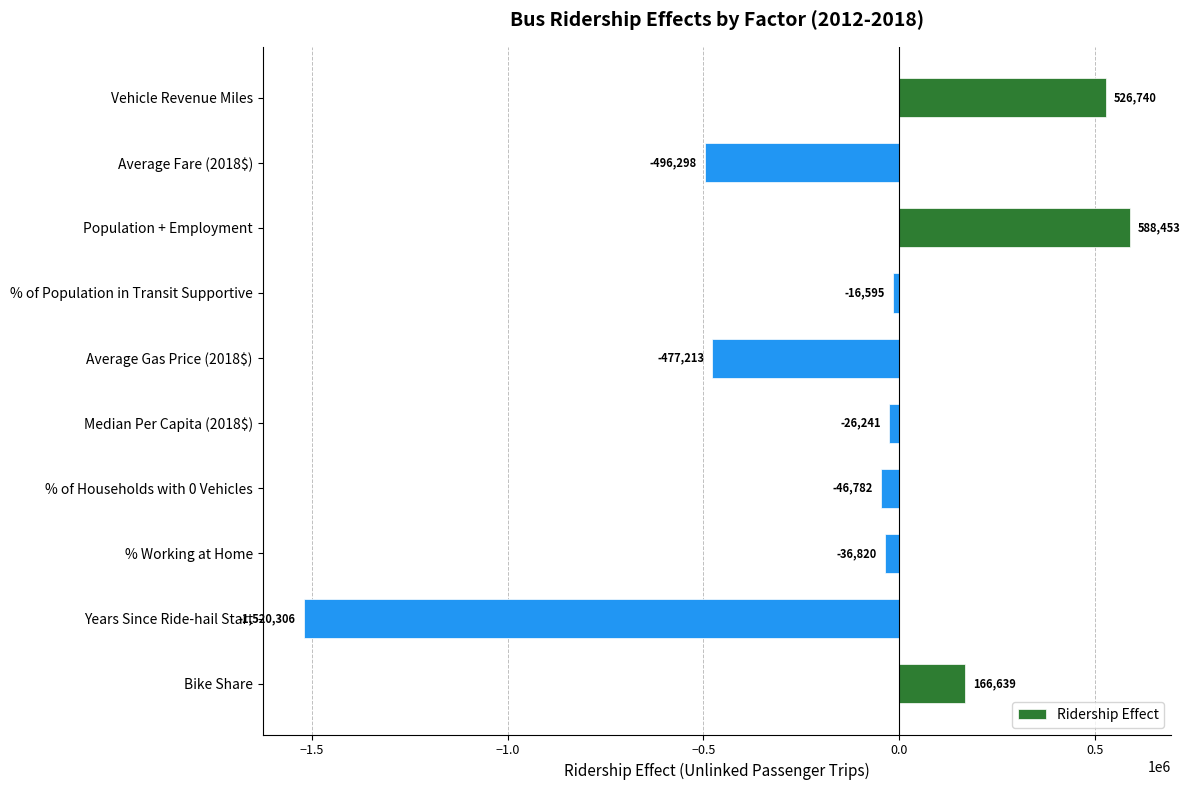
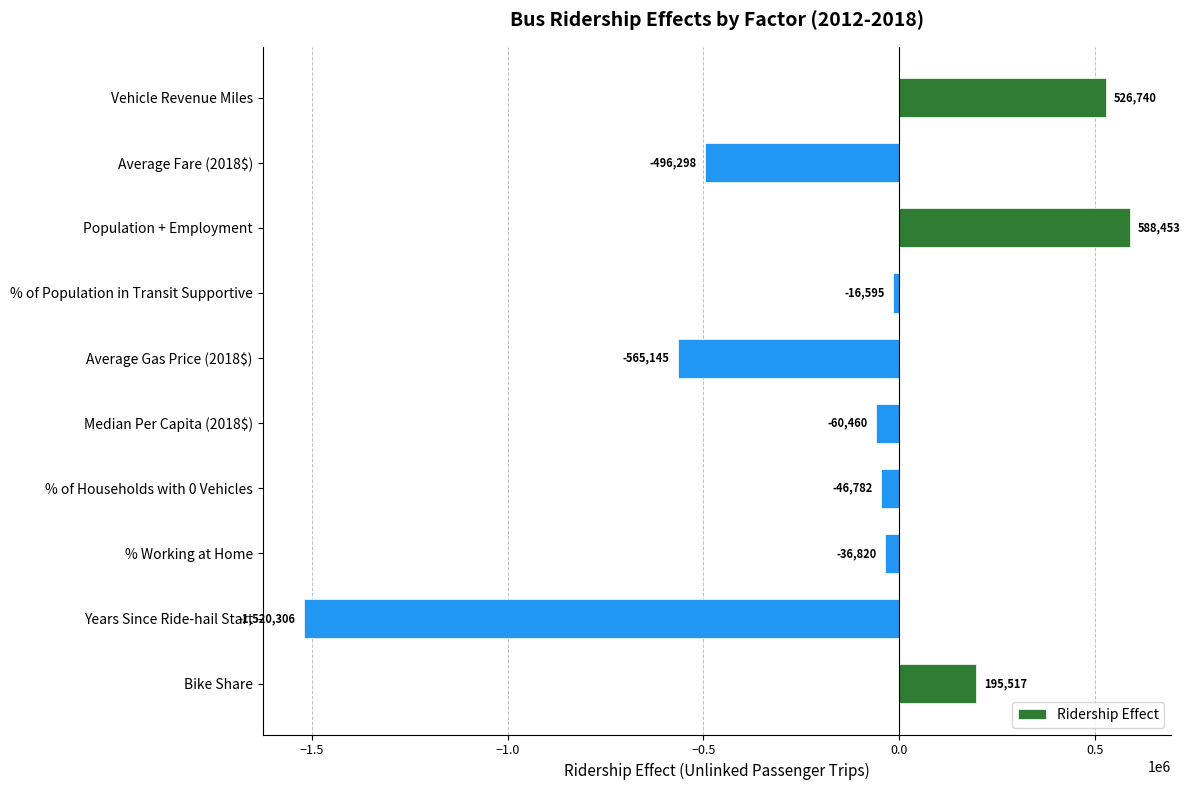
  {
    "Vehicle Revenue Miles": "526,740",
    "Average Fare (2018$)": "-496,298",
    "Population + Employment": "588,453",
    "% of Population in Transit Supportive": "-16,595",
-   "Average Gas Price (2018$)": "-477,213",
-   "Median Per Capita (2018$)": "-26,241",
+   "Average Gas Price (2018$)": "-565,145",
+   "Median Per Capita (2018$)": "-60,460",
    "% of Households with 0 Vehicles": "-46,782",
    "% Working at Home": "-36,820",
    "Years Since Ride-hail Start": "-1,520,306",
-   "Bike Share": "166,639"
+   "Bike Share": "195,517"
  }
